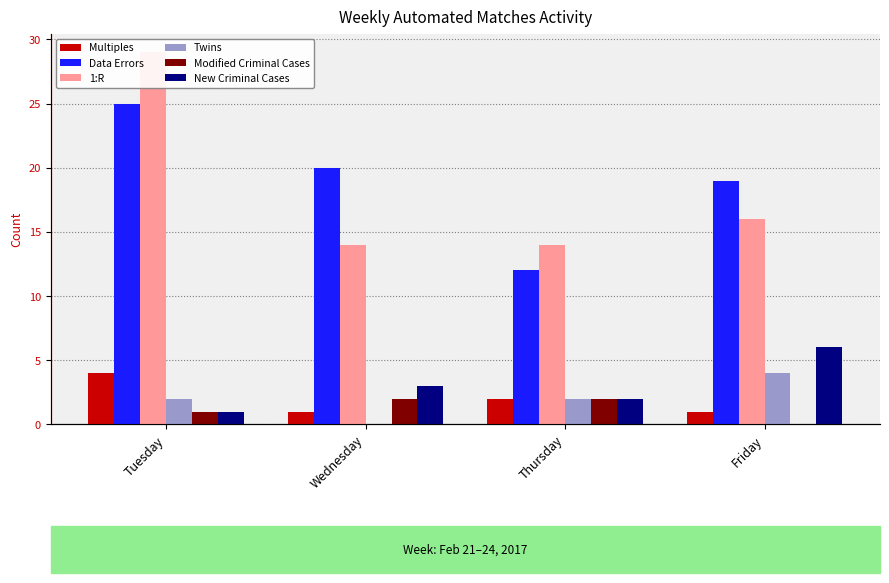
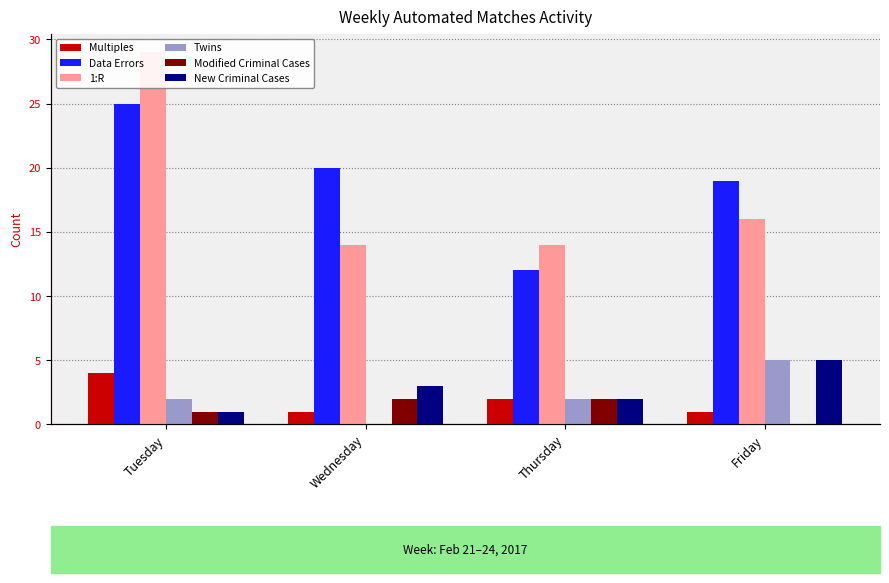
  {
    "Multiples": {
      "Tuesday": 4,
      "Wednesday": 1,
      "Thursday": 2,
      "Friday": 1
    },
    "Data Errors": {
      "Tuesday": 25,
      "Wednesday": 20,
      "Thursday": 12,
      "Friday": 19
    },
    "1:R": {
      "Wednesday": 14,
      "Thursday": 14,
      "Friday": 16
    },
    "Twins": {
      "Tuesday": 2,
      "Wednesday": 0,
      "Thursday": 2,
-     "Friday": 4
+     "Friday": 5
    },
    "Modified Criminal Cases": {
      "Tuesday": 1,
      "Wednesday": 2,
      "Thursday": 2,
      "Friday": 0
    },
    "New Criminal Cases": {
      "Tuesday": 1,
      "Wednesday": 3,
      "Thursday": 2,
-     "Friday": 6
+     "Friday": 5
    }
  }
